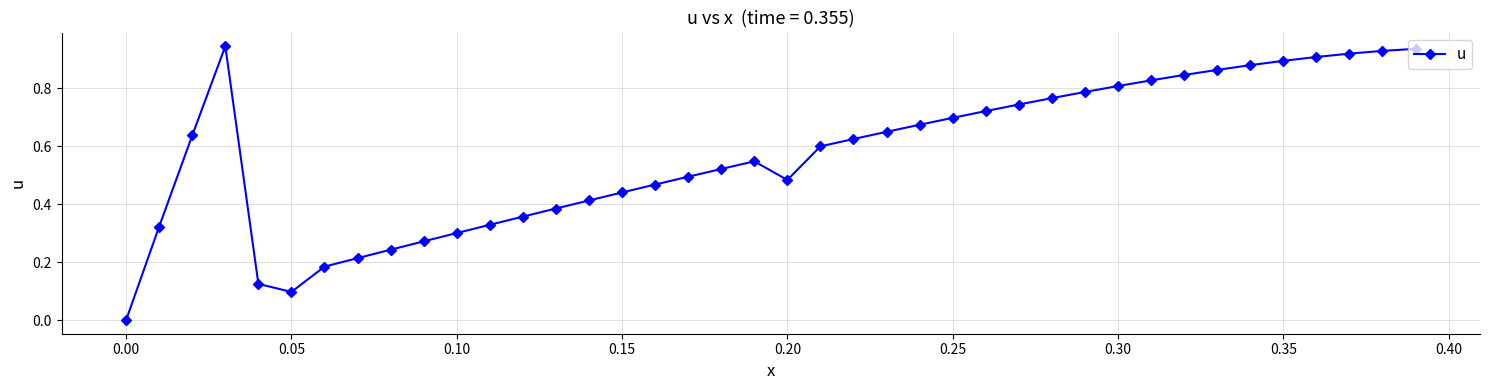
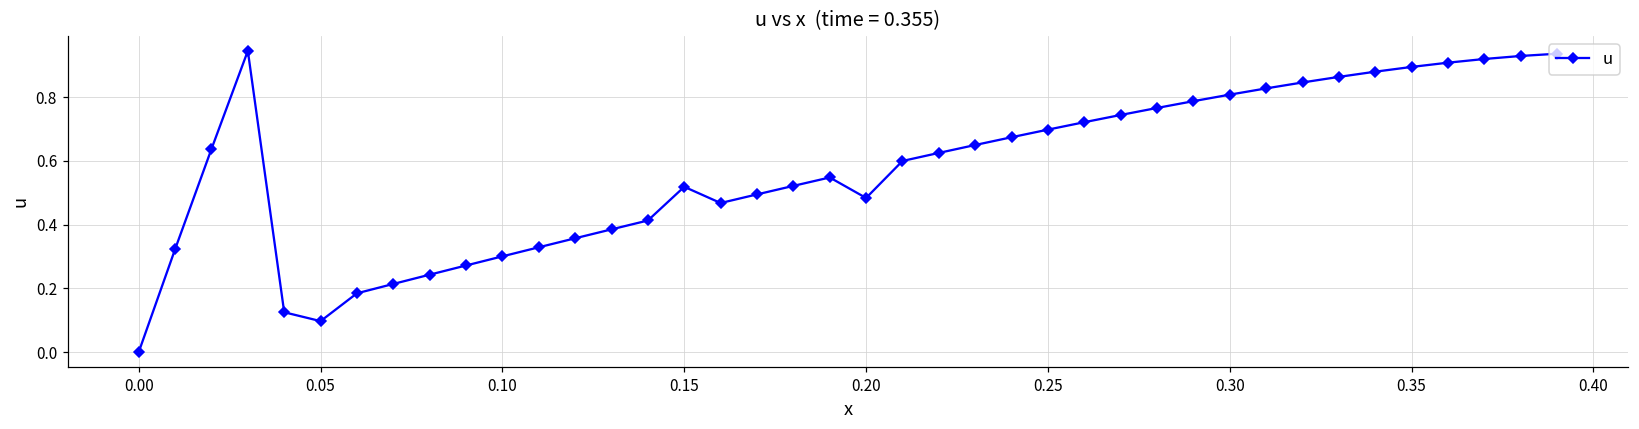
  {
    "0.00": 0.00,
    "0.05": 0.10,
    "0.10": 0.30,
-   "0.15": 0.44,
+   "0.15": 0.52,
    "0.20": 0.48,
    "0.25": 0.70,
    "0.30": 0.81,
    "0.35": 0.89
  }
